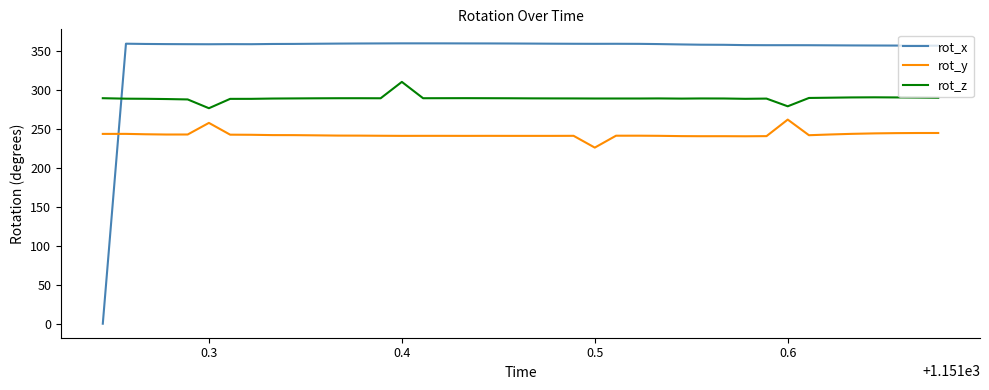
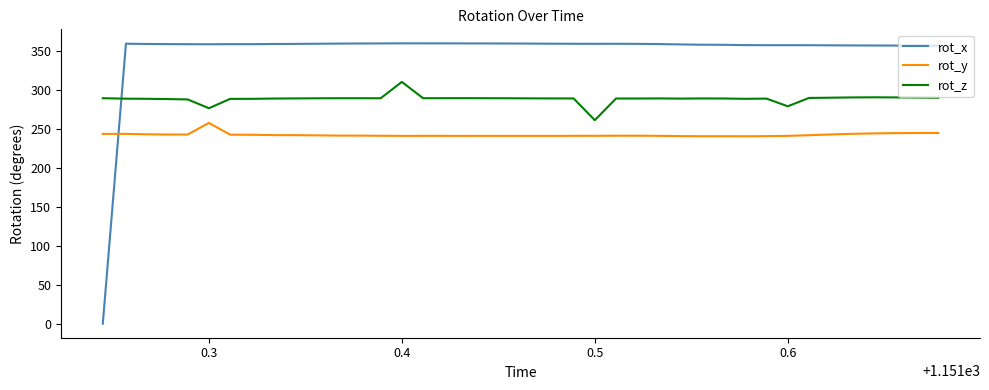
  {
    "rot_x": {
      "0.3": 360,
      "0.4": 360,
      "0.5": 360,
      "0.6": 360
    },
    "rot_y": {
      "0.3": 260,
      "0.4": 240,
-     "0.5": 230,
-     "0.6": 260
+     "0.5": 240,
+     "0.6": 240
    },
    "rot_z": {
      "0.3": 280,
      "0.4": 310,
-     "0.5": 290,
+     "0.5": 260,
      "0.6": 280
    }
  }
